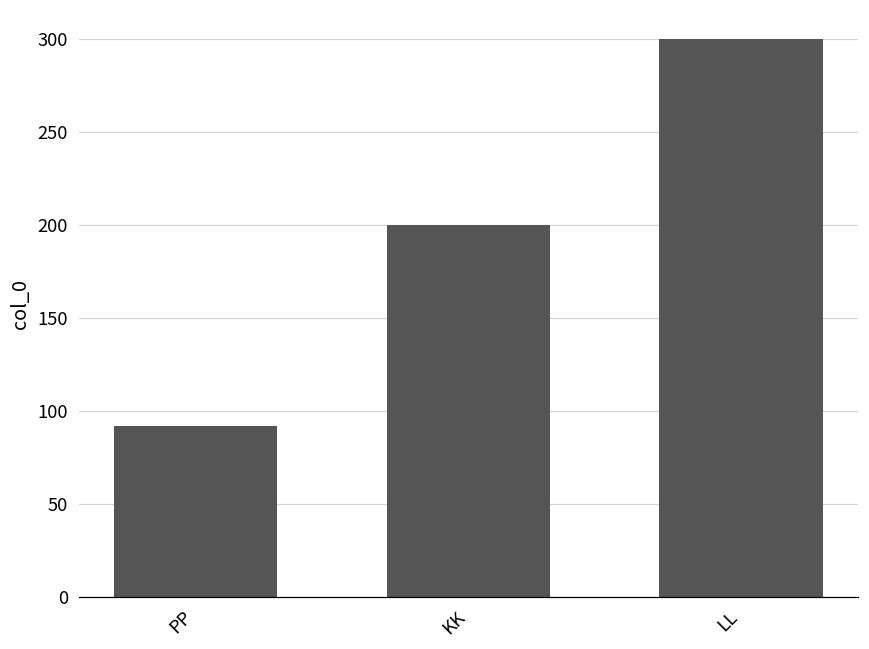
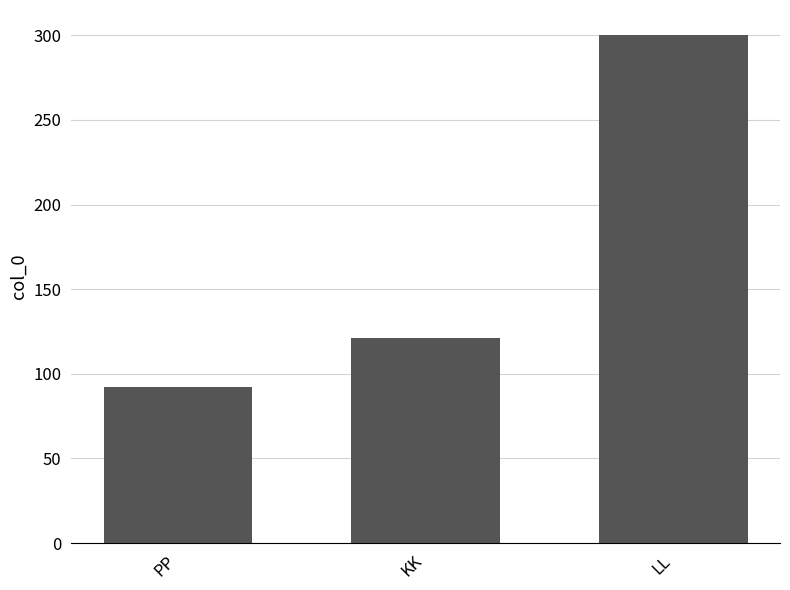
  {
    "PP": 92,
-   "KK": 200,
+   "KK": 121,
    "LL": 300
  }
